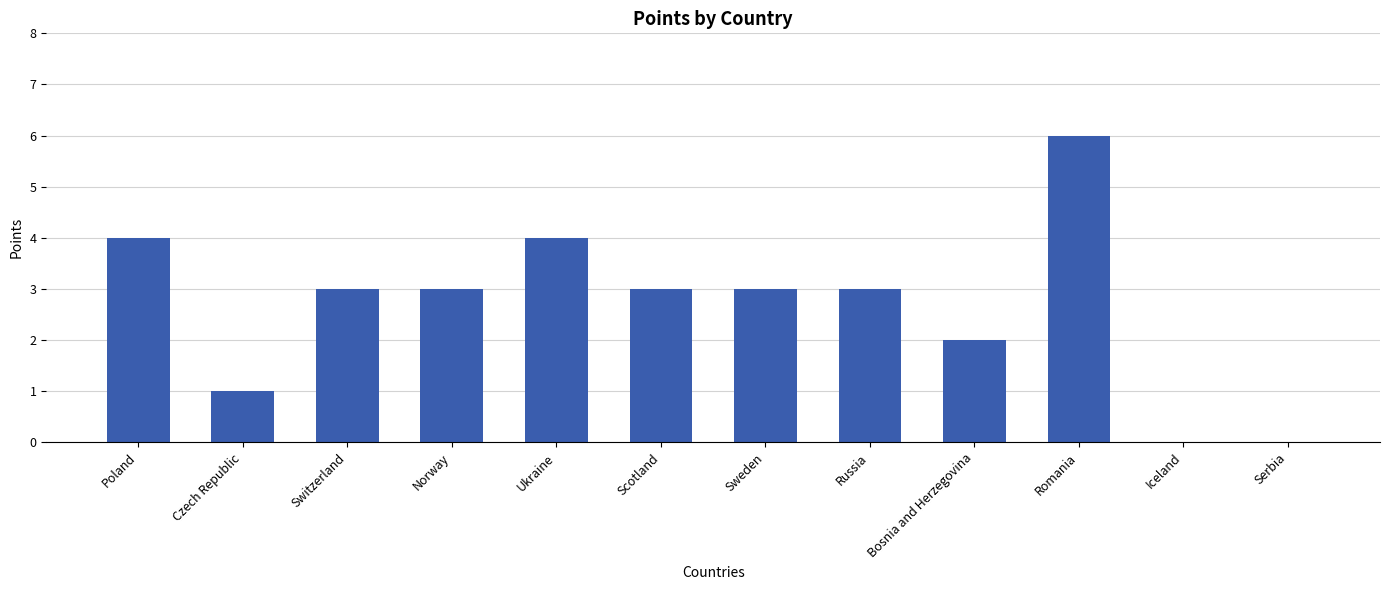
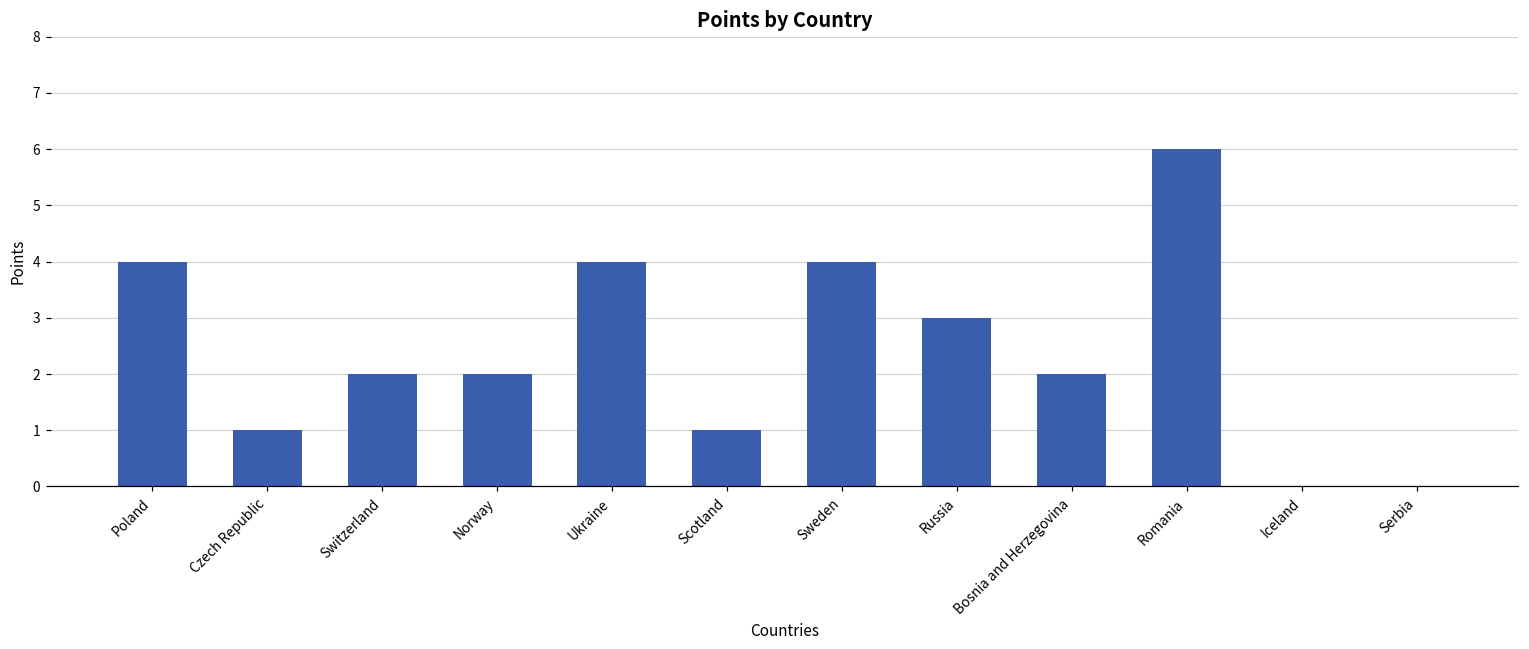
  {
    "Poland": 4,
    "Czech Republic": 1,
-   "Switzerland": 3,
-   "Norway": 3,
+   "Switzerland": 2,
+   "Norway": 2,
    "Ukraine": 4,
-   "Scotland": 3,
-   "Sweden": 3,
+   "Scotland": 1,
+   "Sweden": 4,
    "Russia": 3,
    "Bosnia and Herzegovina": 2,
    "Romania": 6,
    "Iceland": 0,
    "Serbia": 0
  }
